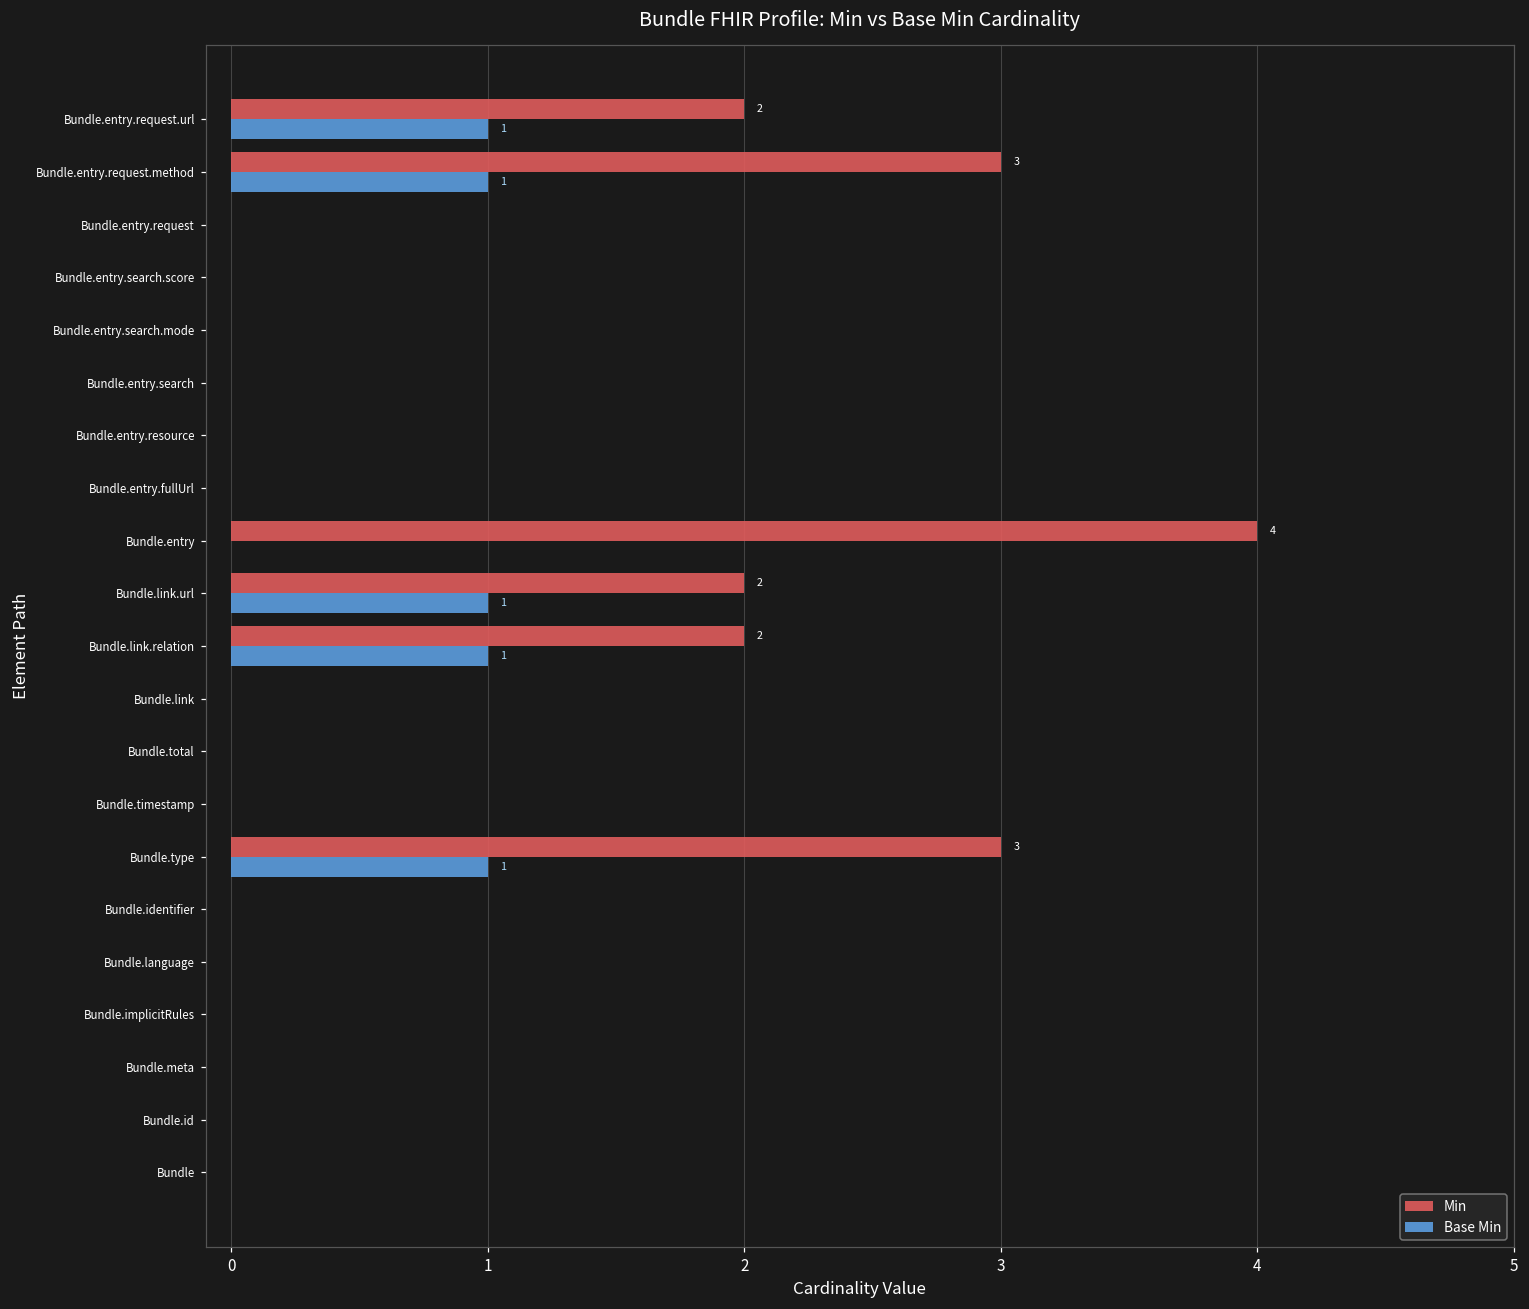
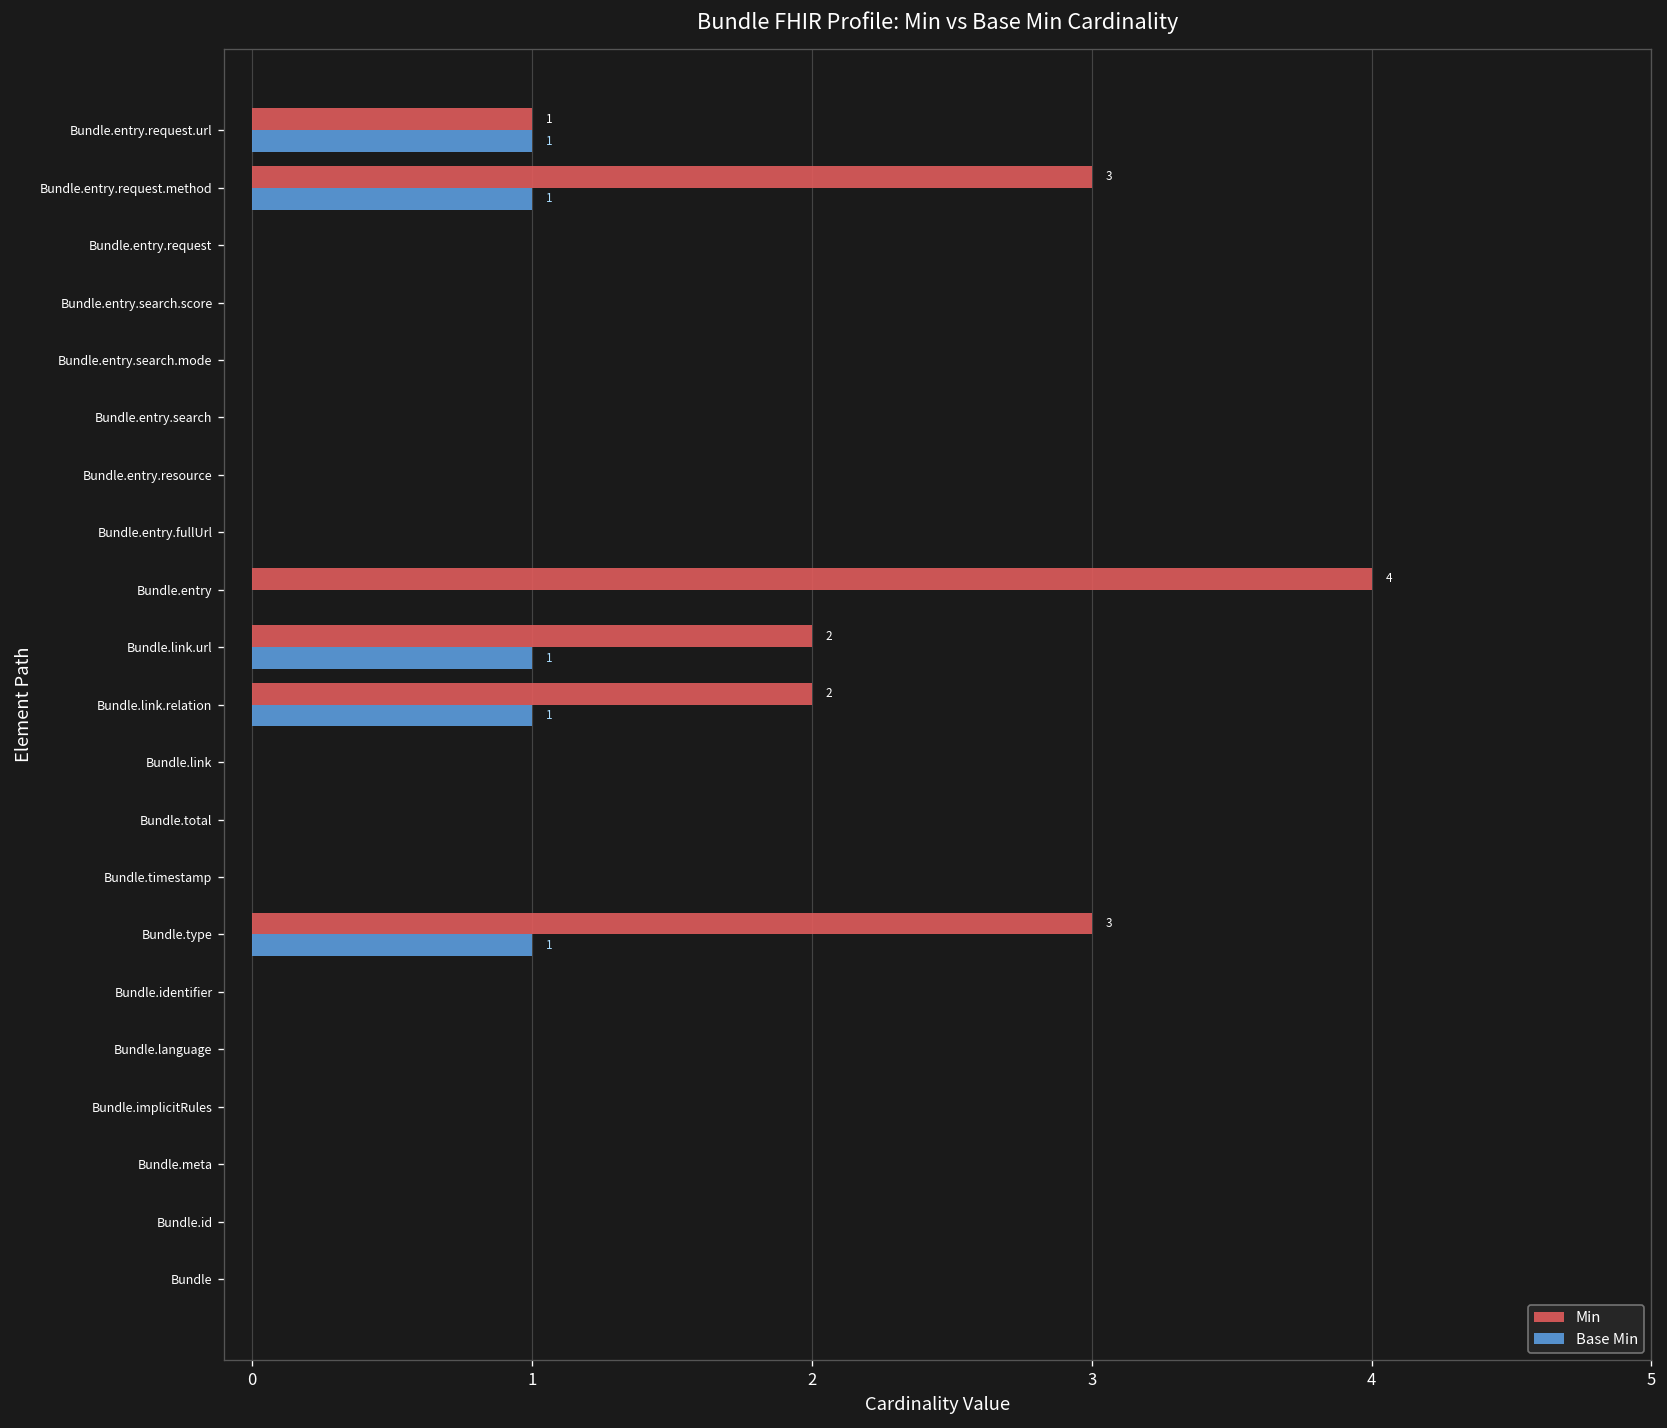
  {
    "Min": {
-     "Bundle.entry.request.url": 2,
+     "Bundle.entry.request.url": 1,
      "Bundle.entry.request.method": 3,
      "Bundle.entry": 4,
      "Bundle.link.url": 2,
      "Bundle.link.relation": 2,
      "Bundle.type": 3
    },
    "Base Min": {
      "Bundle.entry.request.url": 1,
      "Bundle.entry.request.method": 1,
      "Bundle.link.url": 1,
      "Bundle.link.relation": 1,
      "Bundle.type": 1
    }
  }
